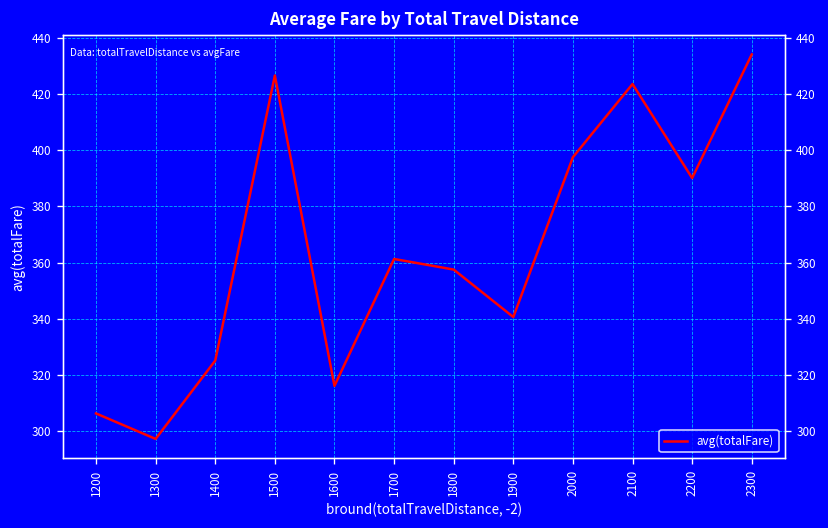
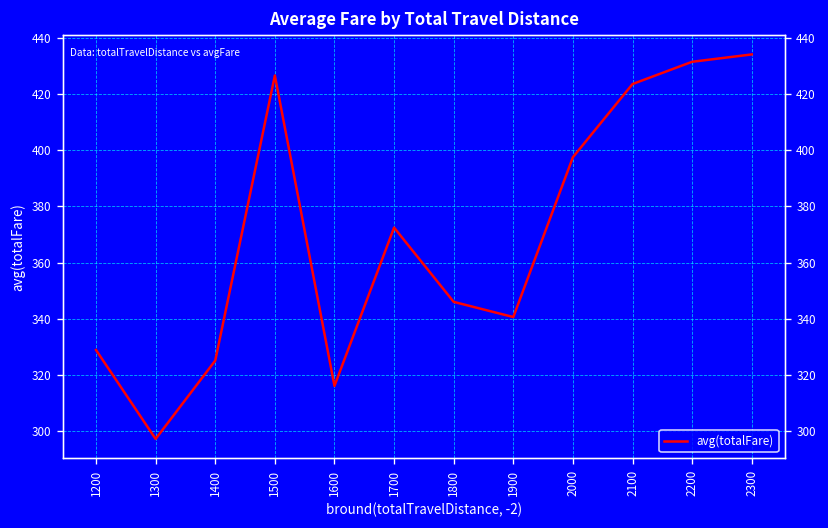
  {
-   "1200": 306,
+   "1200": 329,
    "1300": 297,
    "1400": 325,
    "1500": 427,
    "1600": 316,
-   "1700": 361,
-   "1800": 358,
+   "1700": 372,
+   "1800": 346,
    "1900": 341,
    "2000": 398,
    "2100": 424,
-   "2200": 390,
+   "2200": 431,
    "2300": 434
  }
